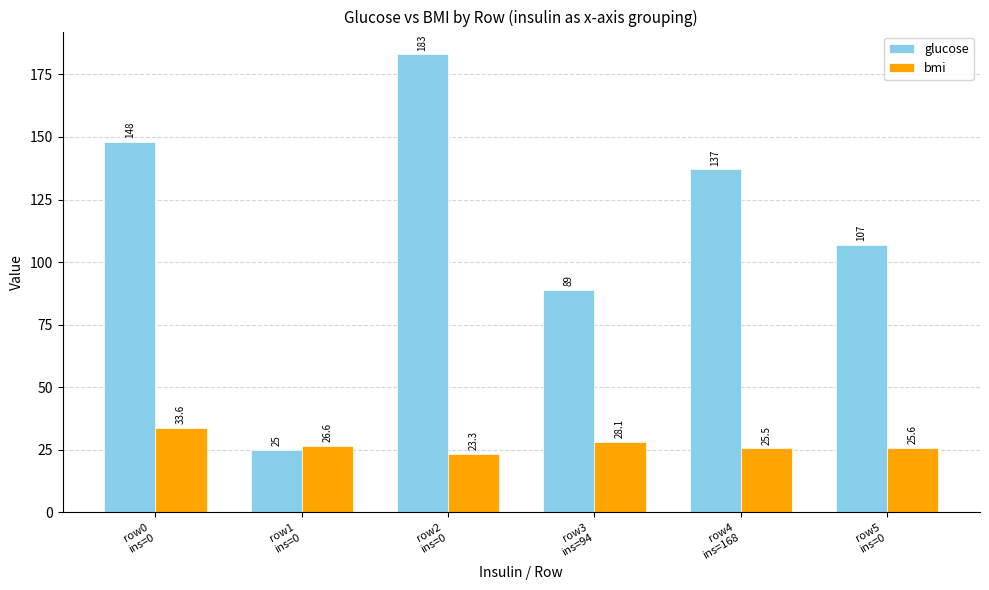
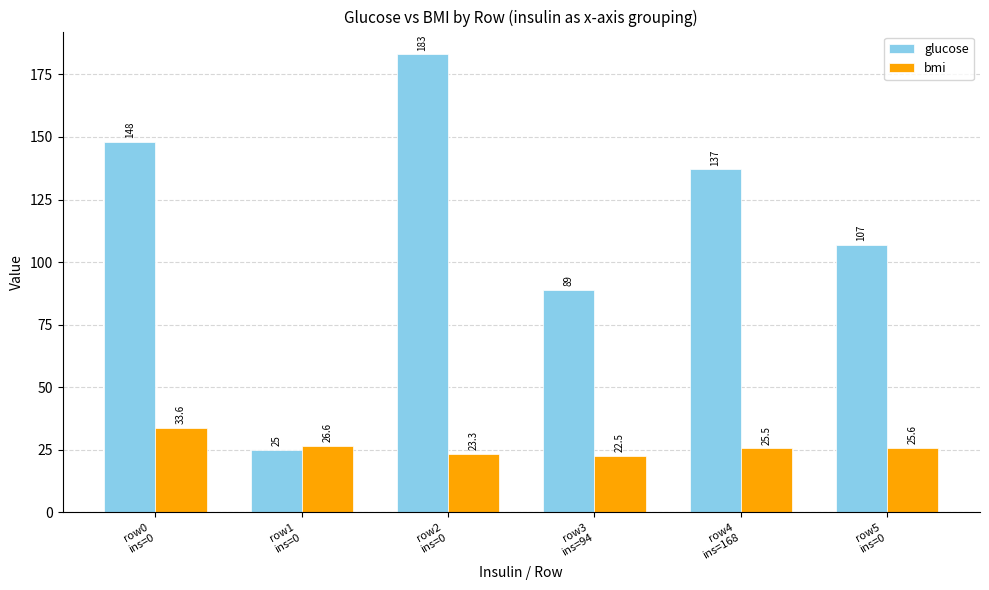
  {
    "glucose": {
      "row0 ins=0": 148,
      "row1 ins=0": 25,
      "row2 ins=0": 183,
      "row3 ins=94": 89,
      "row4 ins=168": 137,
      "row5 ins=0": 107
    },
    "bmi": {
      "row0 ins=0": 33.6,
      "row1 ins=0": 26.6,
      "row2 ins=0": 23.3,
-     "row3 ins=94": 28.1,
+     "row3 ins=94": 22.5,
      "row4 ins=168": 25.5,
      "row5 ins=0": 25.6
    }
  }
